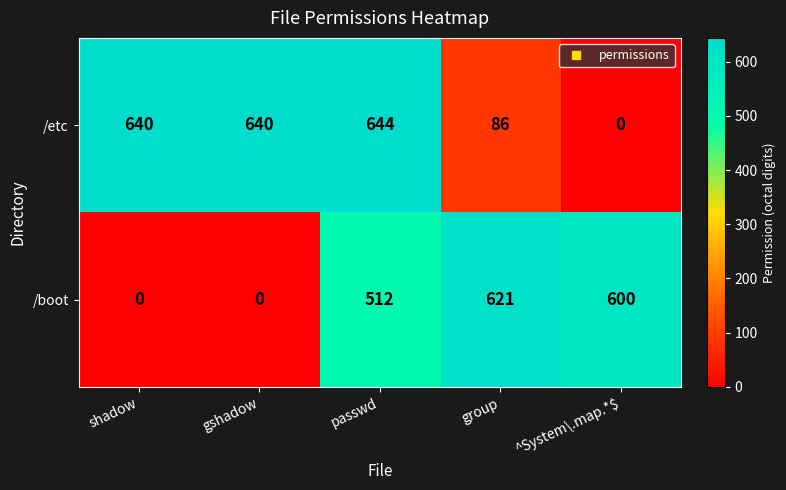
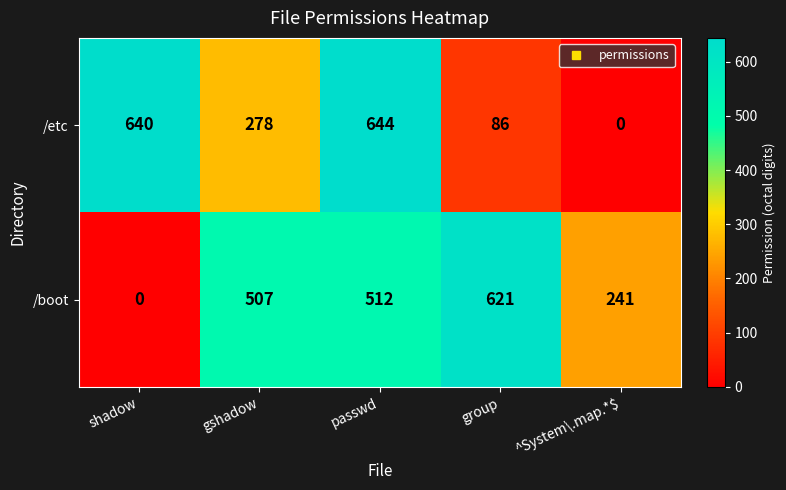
  {
    "/etc": {
      "shadow": 640,
-     "gshadow": 640,
+     "gshadow": 278,
      "passwd": 644,
      "group": 86,
      "^System\\.map.*$": 0
    },
    "/boot": {
      "shadow": 0,
-     "gshadow": 0,
+     "gshadow": 507,
      "passwd": 512,
      "group": 621,
-     "^System\\.map.*$": 600
+     "^System\\.map.*$": 241
    }
  }
